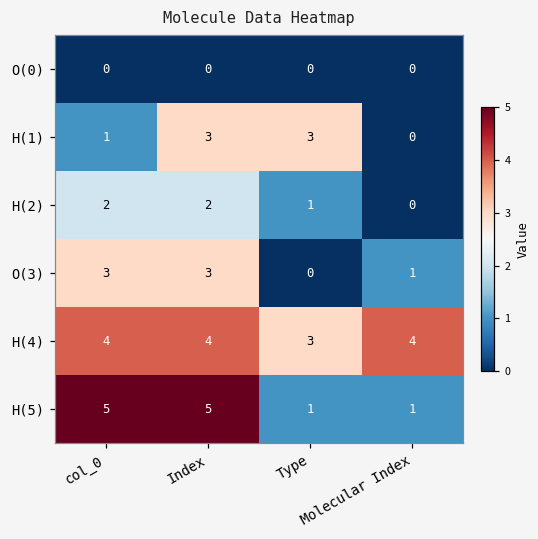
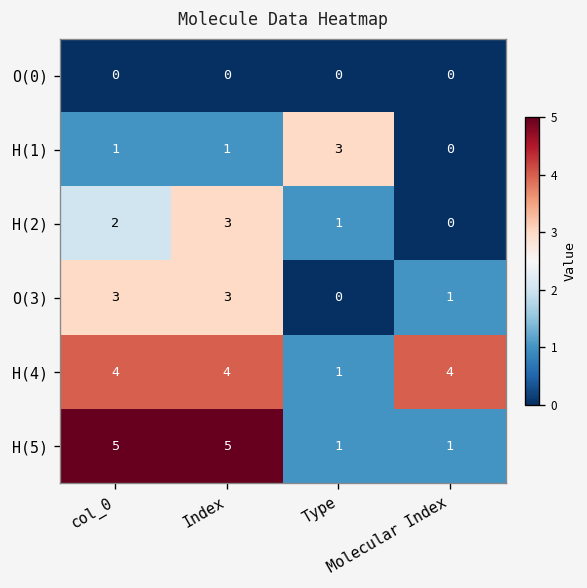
  {
    "O(0)": {
      "col_0": 0,
      "Index": 0,
      "Type": 0,
      "Molecular Index": 0
    },
    "H(1)": {
      "col_0": 1,
-     "Index": 3,
+     "Index": 1,
      "Type": 3,
      "Molecular Index": 0
    },
    "H(2)": {
      "col_0": 2,
-     "Index": 2,
+     "Index": 3,
      "Type": 1,
      "Molecular Index": 0
    },
    "O(3)": {
      "col_0": 3,
      "Index": 3,
      "Type": 0,
      "Molecular Index": 1
    },
    "H(4)": {
      "col_0": 4,
      "Index": 4,
-     "Type": 3,
+     "Type": 1,
      "Molecular Index": 4
    },
    "H(5)": {
      "col_0": 5,
      "Index": 5,
      "Type": 1,
      "Molecular Index": 1
    }
  }
